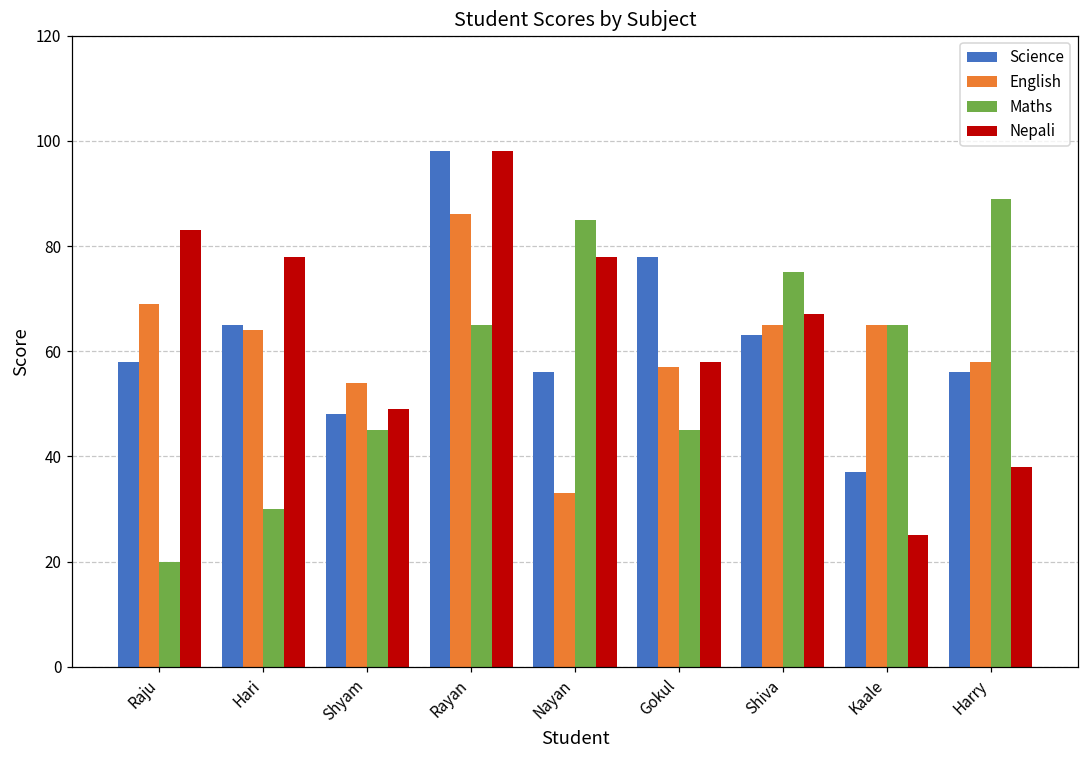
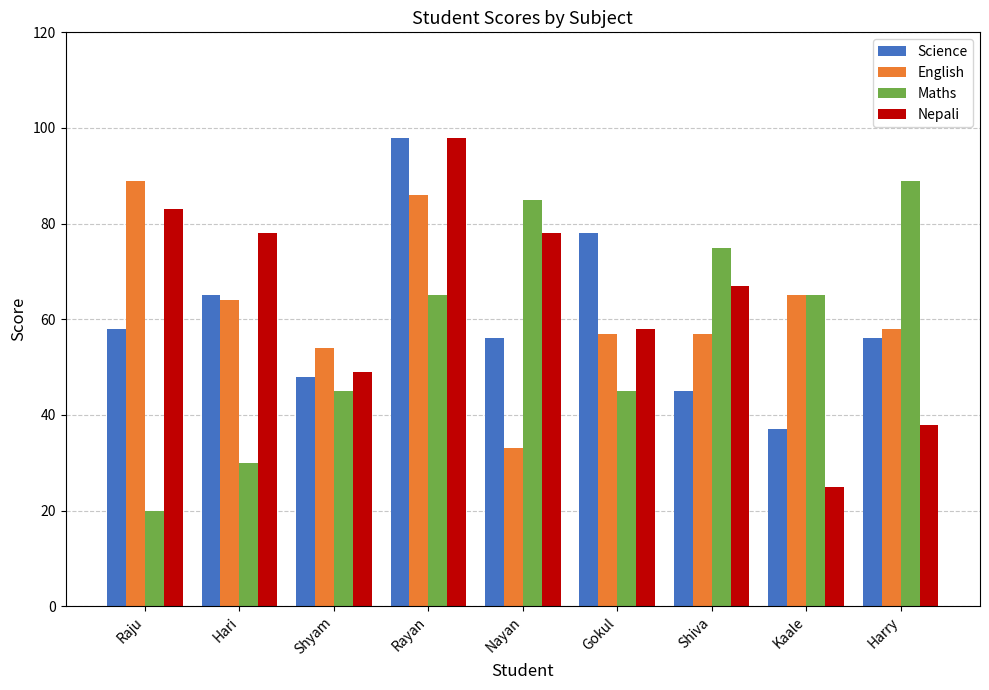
  {
    "Science": {
      "Raju": 58,
      "Hari": 65,
      "Shyam": 48,
      "Rayan": 98,
      "Nayan": 56,
      "Gokul": 78,
-     "Shiva": 63,
+     "Shiva": 45,
      "Kaale": 37,
      "Harry": 56
    },
    "English": {
-     "Raju": 69,
+     "Raju": 89,
      "Hari": 64,
      "Shyam": 54,
      "Rayan": 86,
      "Nayan": 33,
      "Gokul": 57,
-     "Shiva": 65,
+     "Shiva": 57,
      "Kaale": 65,
      "Harry": 58
    },
    "Maths": {
      "Raju": 20,
      "Hari": 30,
      "Shyam": 45,
      "Rayan": 65,
      "Nayan": 85,
      "Gokul": 45,
      "Shiva": 75,
      "Kaale": 65,
      "Harry": 89
    },
    "Nepali": {
      "Raju": 83,
      "Hari": 78,
      "Shyam": 49,
      "Rayan": 98,
      "Nayan": 78,
      "Gokul": 58,
      "Shiva": 67,
      "Kaale": 25,
      "Harry": 38
    }
  }
